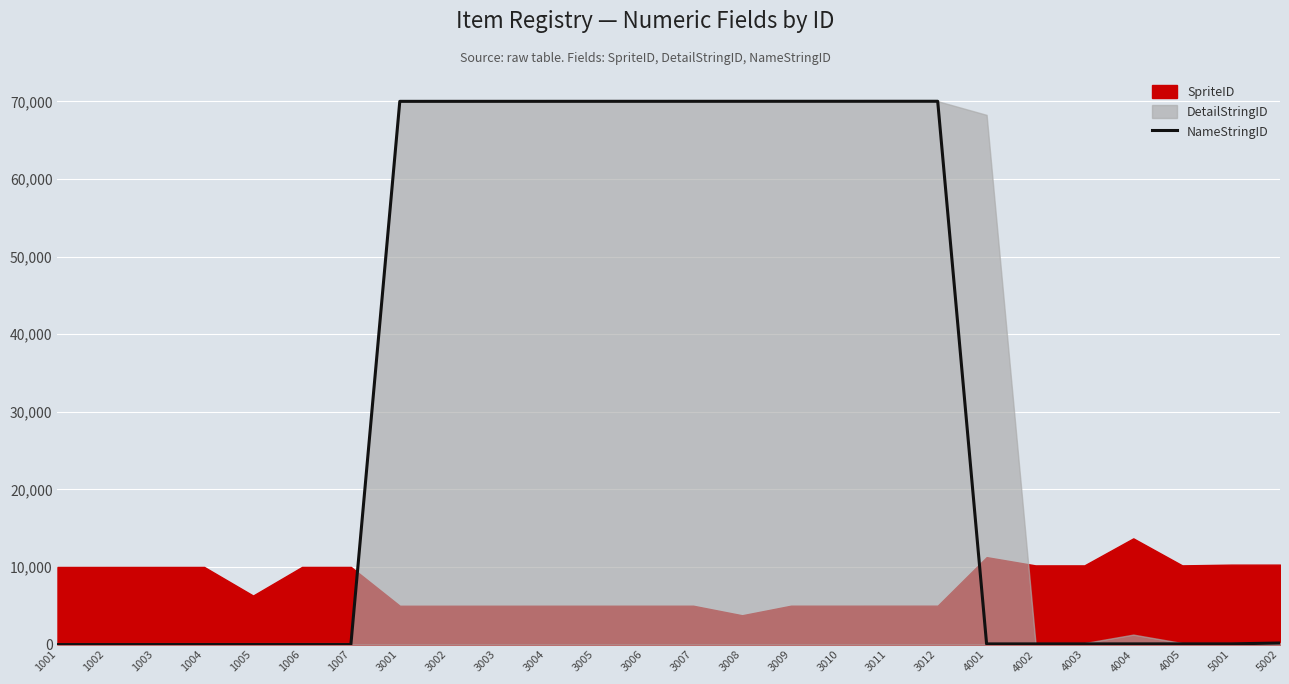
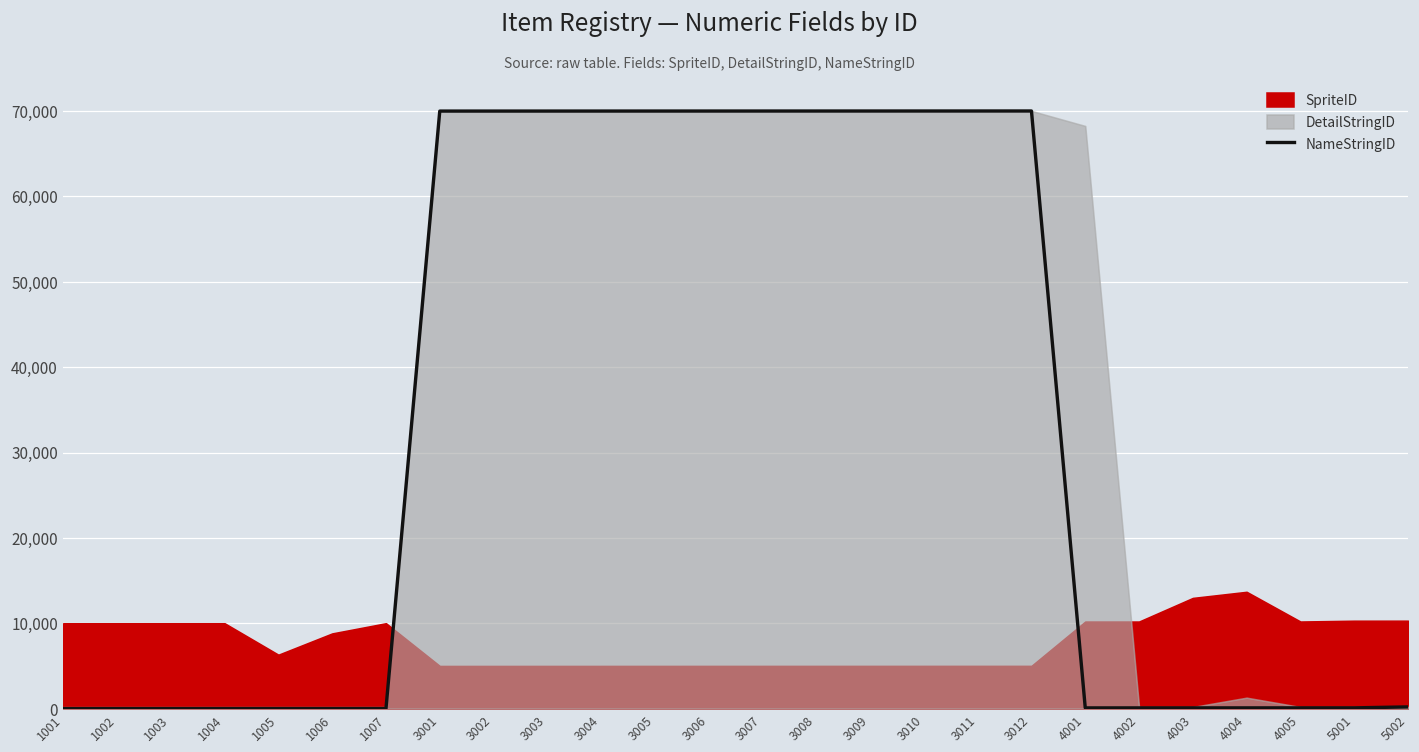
  {
    "SpriteID": {
      "1001": "10,000",
      "1002": "10,000",
      "1003": "10,000",
      "1004": "10,000",
      "1005": "6,000",
-     "1006": "10,000",
+     "1006": "9,000",
      "1007": "10,000",
      "3001": "5,000",
      "3002": "5,000",
      "3003": "5,000",
      "3004": "5,000",
      "3005": "5,000",
      "3006": "5,000",
      "3007": "5,000",
-     "3008": "4,000",
+     "3008": "5,000",
      "3009": "5,000",
      "3010": "5,000",
      "3011": "5,000",
      "3012": "5,000",
-     "4001": "11,000",
+     "4001": "10,000",
      "4002": "10,000",
-     "4003": "10,000",
+     "4003": "13,000",
      "4004": "14,000",
      "4005": "10,000",
      "5001": "10,000",
      "5002": "10,000"
    },
    "NameStringID": {
      "4001": "0",
      "4004": "0"
    },
    "DetailStringID": {
      "4001": "68,000",
      "4004": "1,000"
    }
  }
